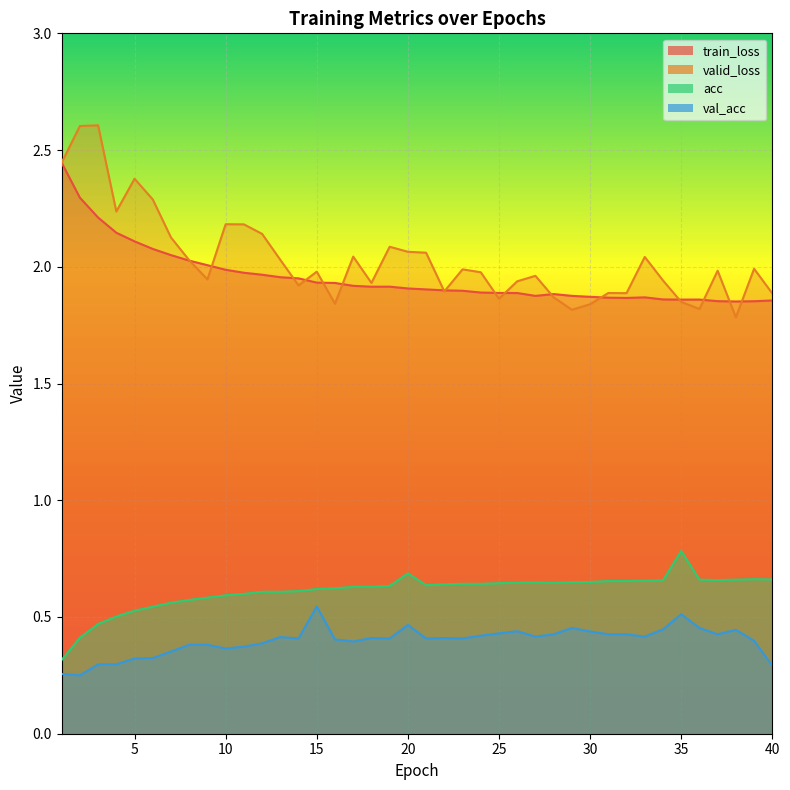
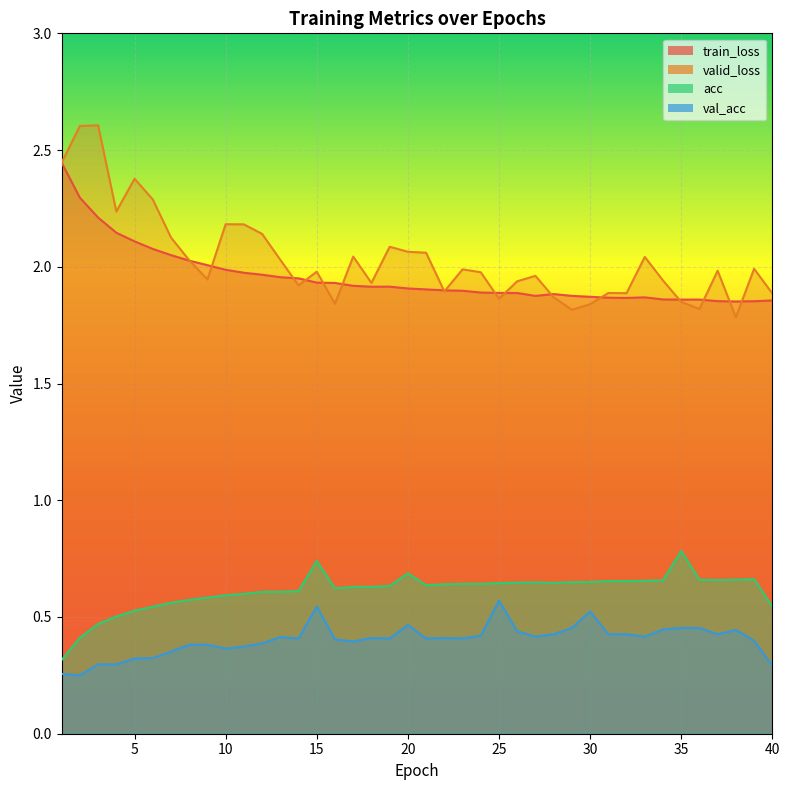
  {
    "acc": {
      "5": 0.53,
      "10": 0.59,
-     "15": 0.62,
+     "15": 0.74,
      "20": 0.69,
      "25": 0.65,
      "30": 0.65,
      "35": 0.78,
-     "40": 0.66
+     "40": 0.55
    },
    "val_acc": {
      "5": 0.32,
      "10": 0.37,
      "15": 0.55,
      "20": 0.47,
-     "25": 0.43,
-     "30": 0.44,
-     "35": 0.51,
+     "25": 0.57,
+     "30": 0.52,
+     "35": 0.45,
      "40": 0.29
    }
  }
